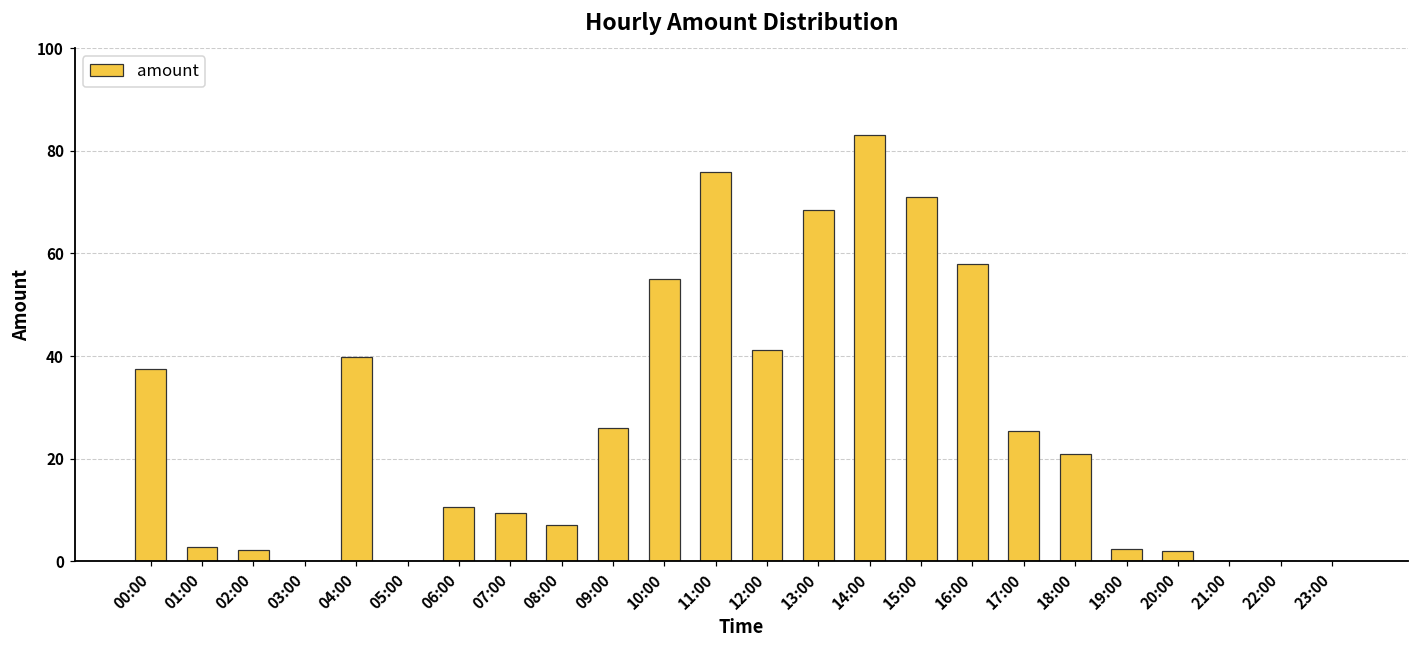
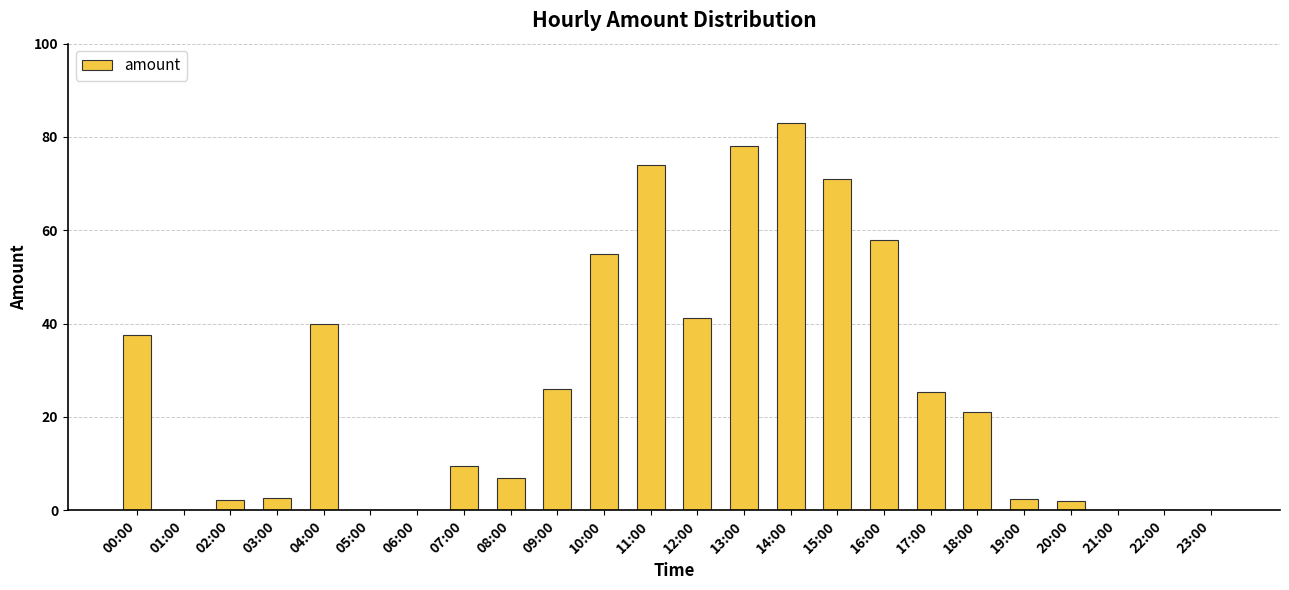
  {
    "00:00": 38,
-   "01:00": 3,
+   "01:00": 0,
    "02:00": 2,
-   "03:00": 0,
+   "03:00": 3,
    "04:00": 40,
    "05:00": 0,
-   "06:00": 11,
+   "06:00": 0,
    "07:00": 9,
    "08:00": 7,
    "09:00": 26,
    "10:00": 55,
-   "11:00": 76,
+   "11:00": 74,
    "12:00": 41,
-   "13:00": 68,
+   "13:00": 78,
    "14:00": 83,
    "15:00": 71,
    "16:00": 58,
    "17:00": 25,
    "18:00": 21,
    "19:00": 2,
    "20:00": 2,
    "21:00": 0,
    "22:00": 0,
    "23:00": 0
  }
